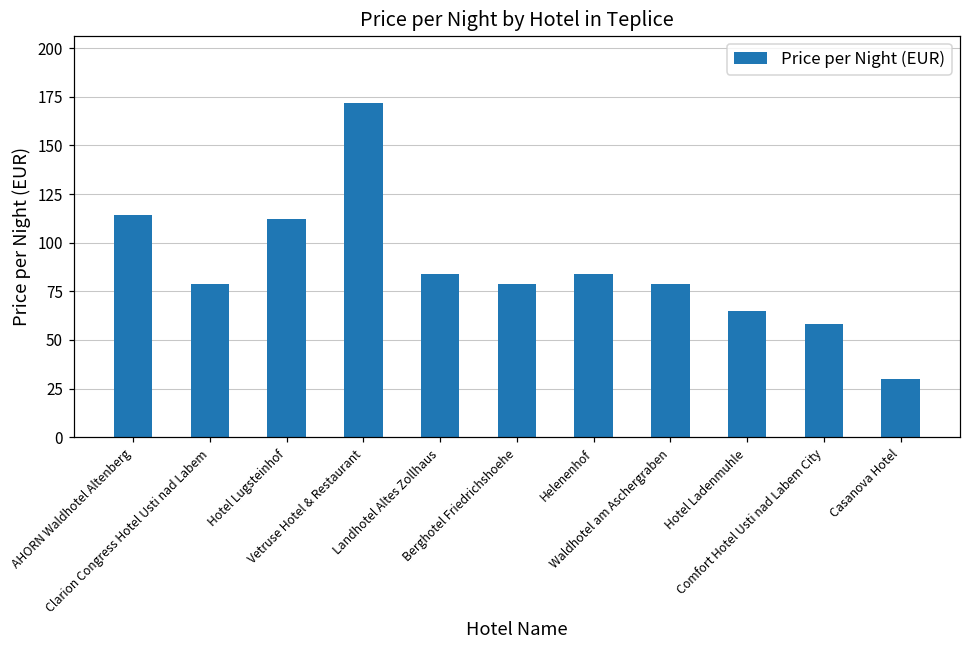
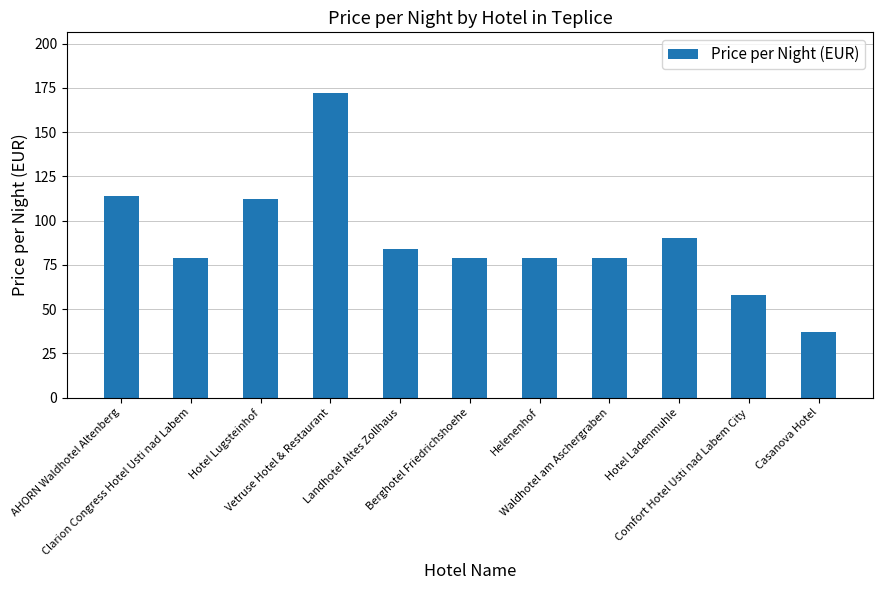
  {
    "AHORN Waldhotel Altenberg": 114,
    "Clarion Congress Hotel Usti nad Labem": 79,
    "Hotel Lugsteinhof": 112,
    "Vetruse Hotel & Restaurant": 172,
    "Landhotel Altes Zollhaus": 84,
    "Berghotel Friedrichshoehe": 79,
-   "Helenenhof": 84,
+   "Helenenhof": 79,
    "Waldhotel am Aschergraben": 79,
-   "Hotel Ladenmuhle": 65,
+   "Hotel Ladenmuhle": 90,
    "Comfort Hotel Usti nad Labem City": 58,
-   "Casanova Hotel": 30
+   "Casanova Hotel": 37
  }
